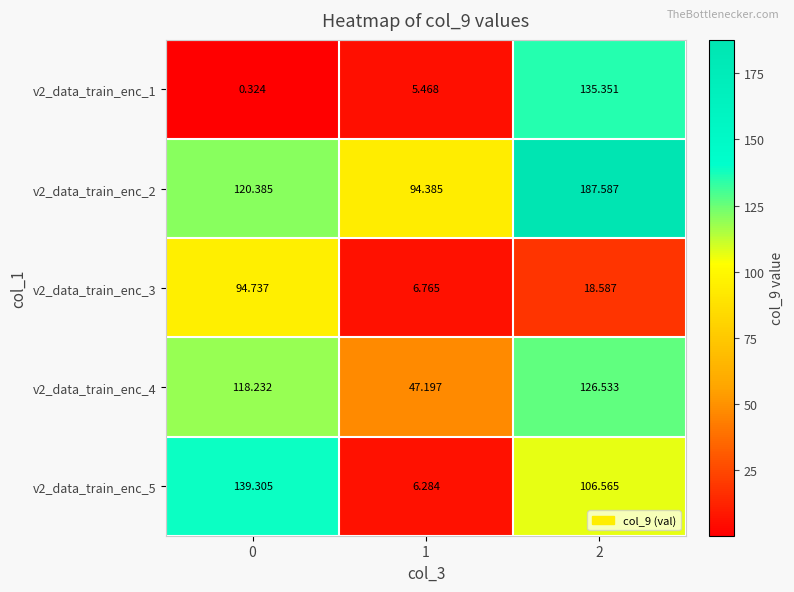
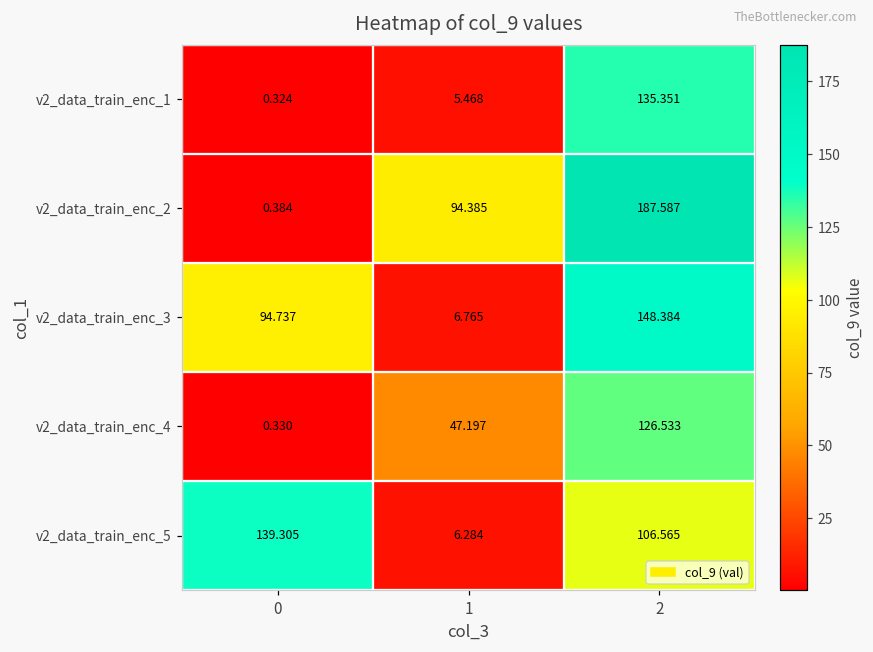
  {
    "v2_data_train_enc_1": {
      "0": 0.324,
      "1": 5.468,
      "2": 135.351
    },
    "v2_data_train_enc_2": {
-     "0": 120.385,
+     "0": 0.384,
      "1": 94.385,
      "2": 187.587
    },
    "v2_data_train_enc_3": {
      "0": 94.737,
      "1": 6.765,
-     "2": 18.587
+     "2": 148.384
    },
    "v2_data_train_enc_4": {
-     "0": 118.232,
+     "0": 0.330,
      "1": 47.197,
      "2": 126.533
    },
    "v2_data_train_enc_5": {
      "0": 139.305,
      "1": 6.284,
      "2": 106.565
    }
  }
